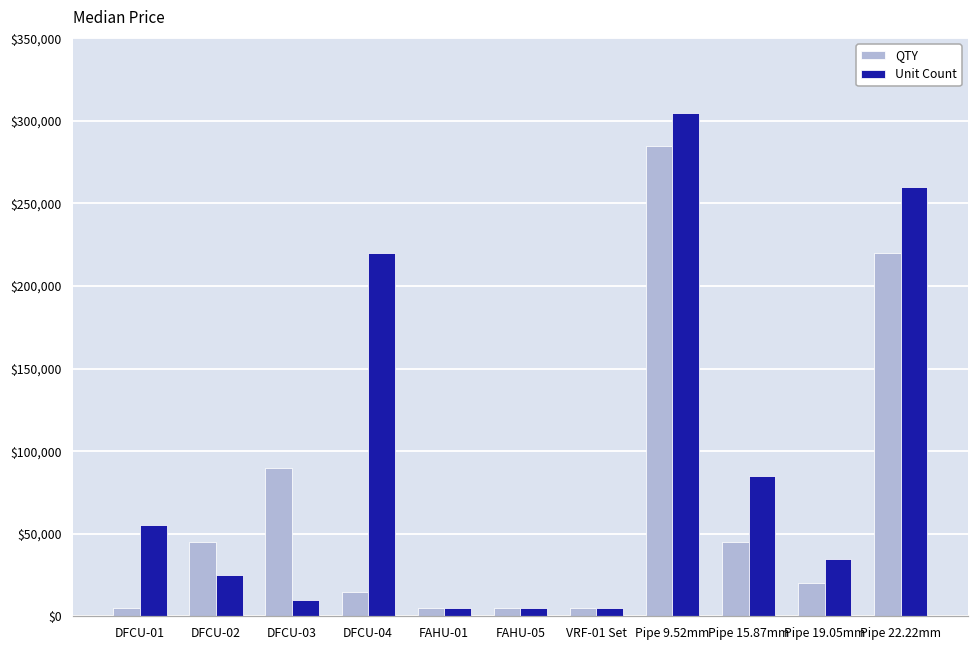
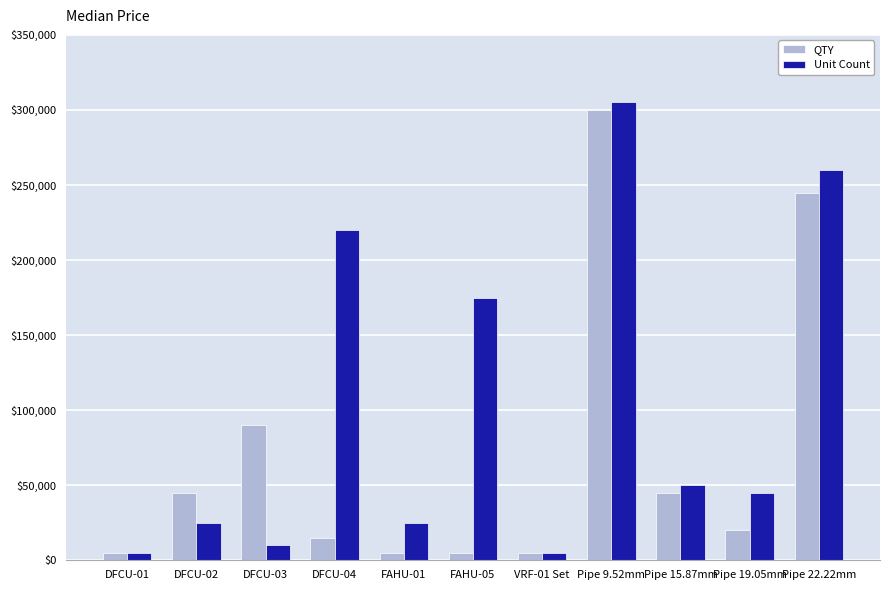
  {
    "QTY": {
      "DFCU-01": "$5,000",
      "DFCU-02": "$45,000",
      "DFCU-03": "$90,000",
      "DFCU-04": "$15,000",
      "FAHU-01": "$5,000",
      "FAHU-05": "$5,000",
      "VRF-01 Set": "$5,000",
-     "Pipe 9.52mm": "$285,000",
+     "Pipe 9.52mm": "$300,000",
      "Pipe 15.87mm": "$45,000",
      "Pipe 19.05mm": "$20,000",
-     "Pipe 22.22mm": "$220,000"
+     "Pipe 22.22mm": "$245,000"
    },
    "Unit Count": {
-     "DFCU-01": "$55,000",
+     "DFCU-01": "$5,000",
      "DFCU-02": "$25,000",
      "DFCU-03": "$10,000",
      "DFCU-04": "$220,000",
-     "FAHU-01": "$5,000",
-     "FAHU-05": "$5,000",
+     "FAHU-01": "$25,000",
+     "FAHU-05": "$175,000",
      "VRF-01 Set": "$5,000",
      "Pipe 9.52mm": "$305,000",
-     "Pipe 15.87mm": "$85,000",
-     "Pipe 19.05mm": "$35,000",
+     "Pipe 15.87mm": "$50,000",
+     "Pipe 19.05mm": "$45,000",
      "Pipe 22.22mm": "$260,000"
    }
  }
